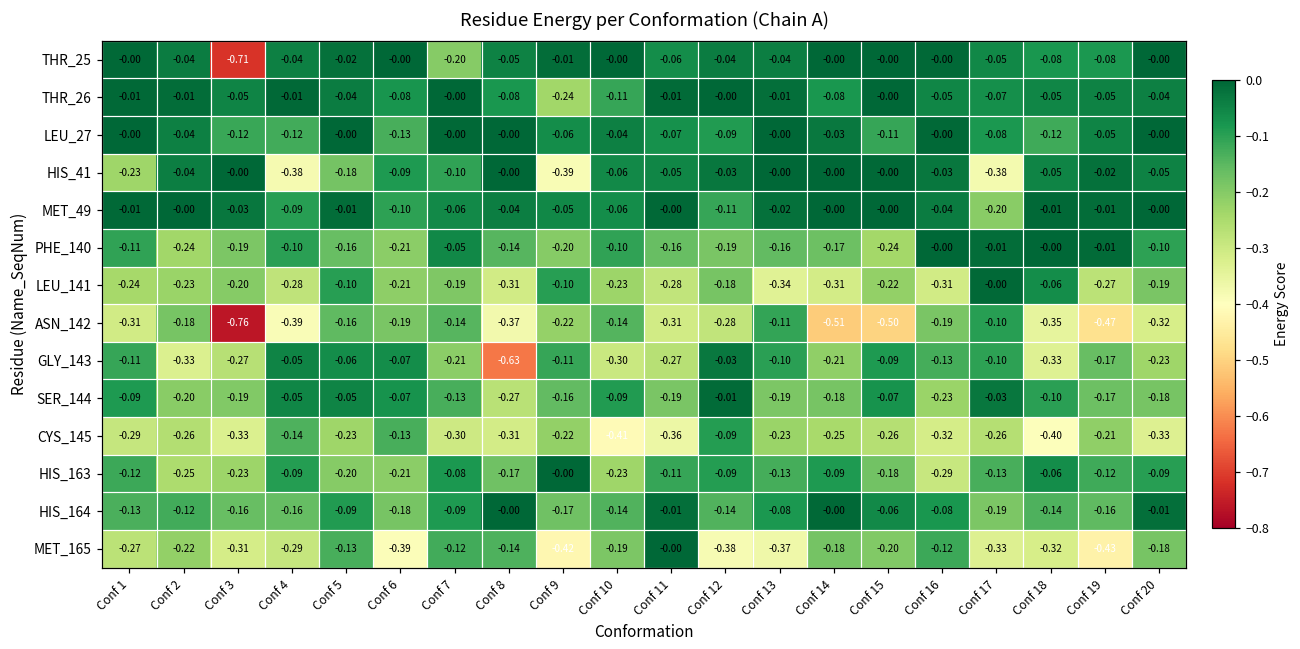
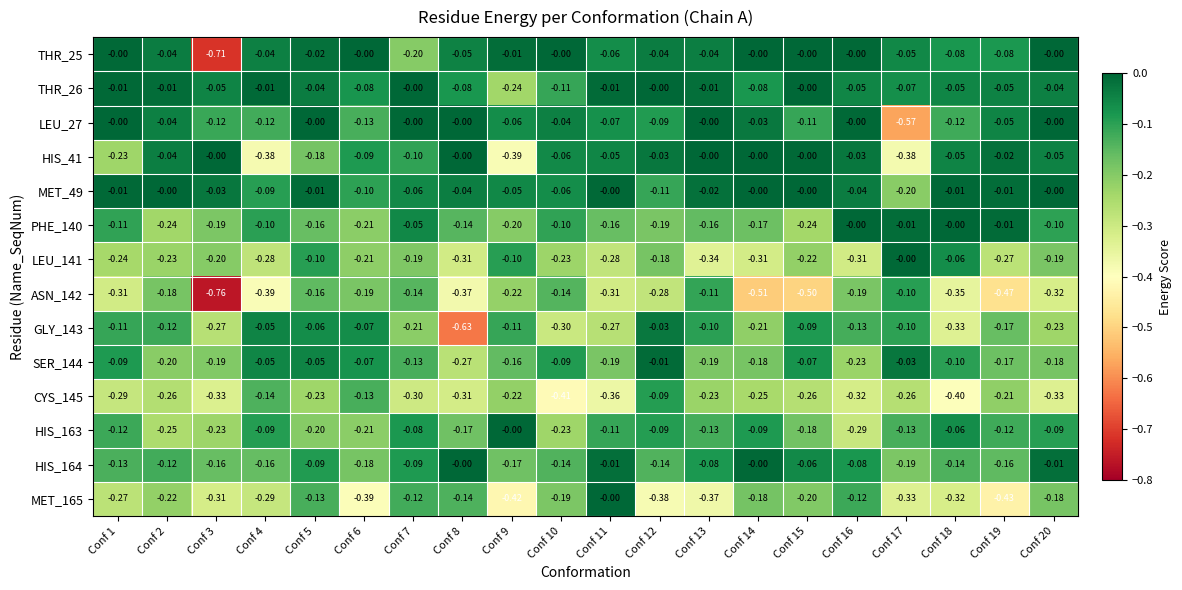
  {
    "LEU_27": {
      "Conf 1": -0.00,
      "Conf 2": -0.04,
      "Conf 3": -0.12,
      "Conf 4": -0.12,
      "Conf 5": -0.00,
      "Conf 6": -0.13,
      "Conf 7": -0.00,
      "Conf 8": -0.00,
      "Conf 9": -0.06,
      "Conf 10": -0.04,
      "Conf 11": -0.07,
      "Conf 12": -0.09,
      "Conf 13": -0.00,
      "Conf 14": -0.03,
      "Conf 15": -0.11,
      "Conf 16": -0.00,
-     "Conf 17": -0.08,
+     "Conf 17": -0.57,
      "Conf 18": -0.12,
      "Conf 19": -0.05,
      "Conf 20": -0.00
    },
    "GLY_143": {
      "Conf 1": -0.11,
-     "Conf 2": -0.33,
+     "Conf 2": -0.12,
      "Conf 3": -0.27,
      "Conf 4": -0.05,
      "Conf 5": -0.06,
      "Conf 6": -0.07,
      "Conf 7": -0.21,
      "Conf 8": -0.63,
      "Conf 9": -0.11,
      "Conf 10": -0.30,
      "Conf 11": -0.27,
      "Conf 12": -0.03,
      "Conf 13": -0.10,
      "Conf 14": -0.21,
      "Conf 15": -0.09,
      "Conf 16": -0.13,
      "Conf 17": -0.10,
      "Conf 18": -0.33,
      "Conf 19": -0.17,
      "Conf 20": -0.23
    }
  }
